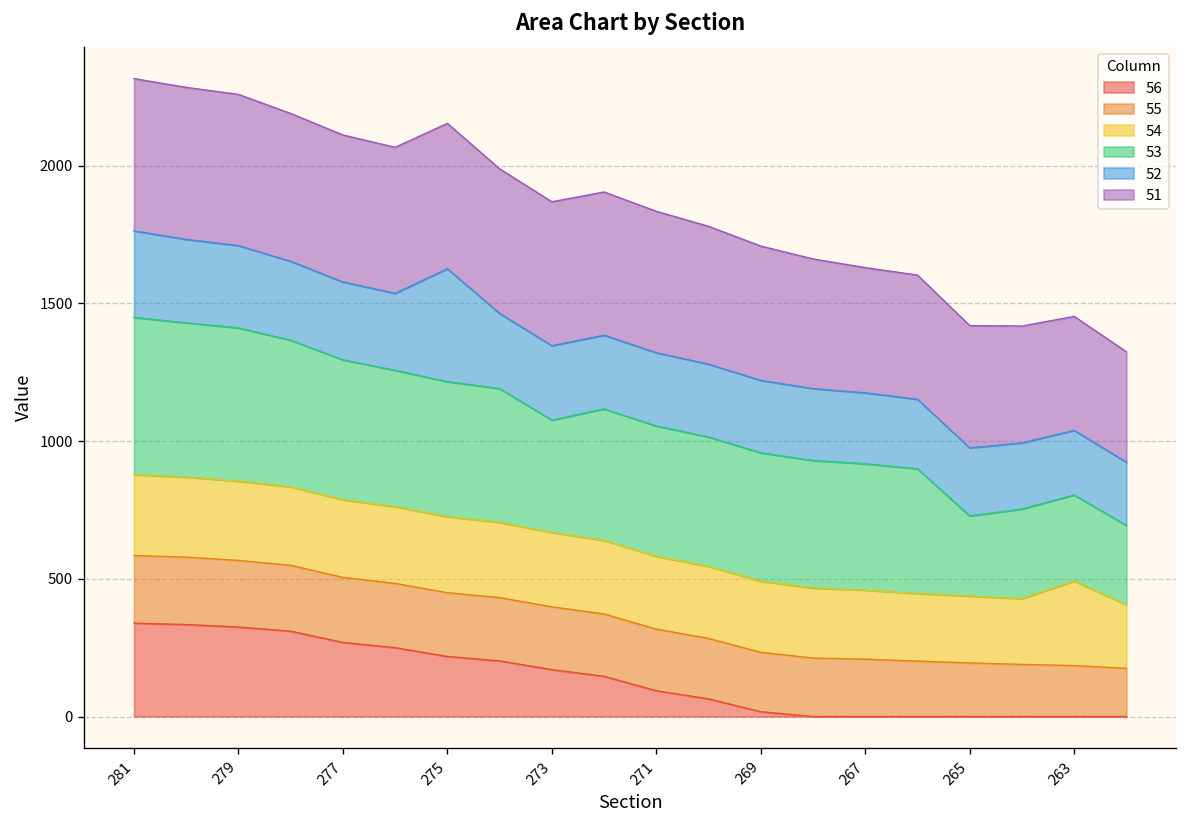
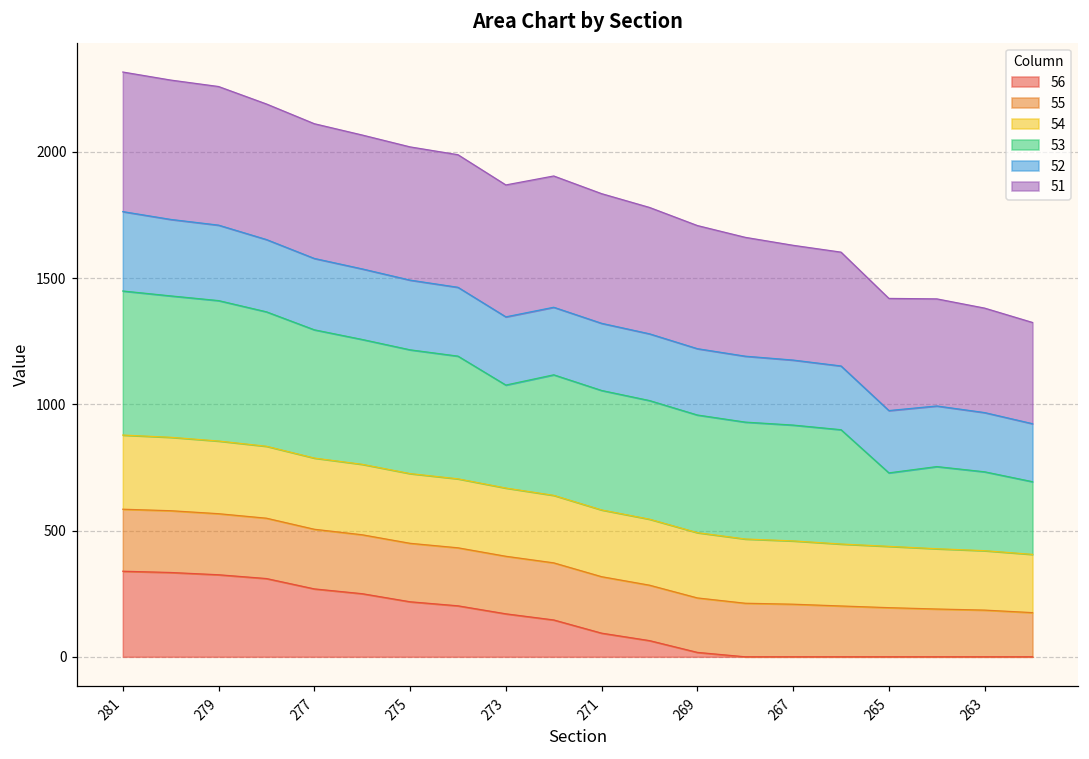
  {
    "54": {
      "281": 290,
      "279": 290,
      "277": 280,
      "275": 280,
      "273": 270,
      "271": 260,
      "269": 260,
      "267": 250,
      "265": 240,
-     "263": 310
+     "263": 240
    },
    "53": {
      "281": 570,
      "279": 560,
      "277": 510,
      "275": 490,
      "273": 410,
      "271": 470,
      "269": 470,
      "267": 460,
      "265": 290,
      "263": 310
    },
    "52": {
      "281": 310,
      "279": 300,
      "277": 280,
-     "275": 410,
+     "275": 280,
      "273": 270,
      "271": 270,
      "269": 260,
      "267": 260,
      "265": 250,
      "263": 230
    },
    "51": {
      "281": 550,
      "279": 550,
      "277": 530,
      "275": 530,
      "273": 520,
      "271": 510,
      "269": 490,
      "267": 450,
      "265": 440,
      "263": 410
    }
  }
